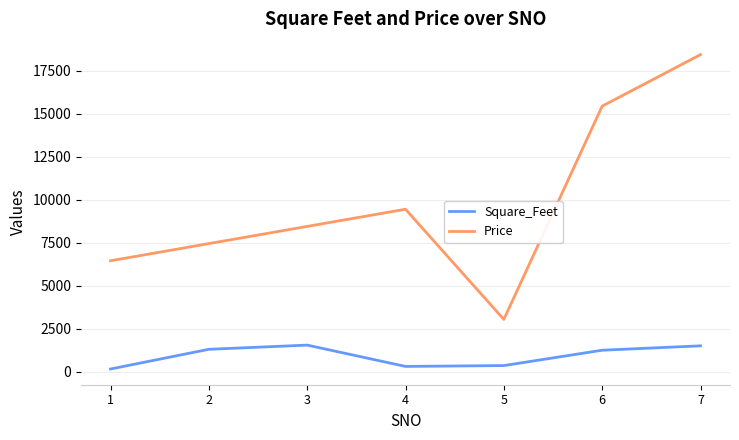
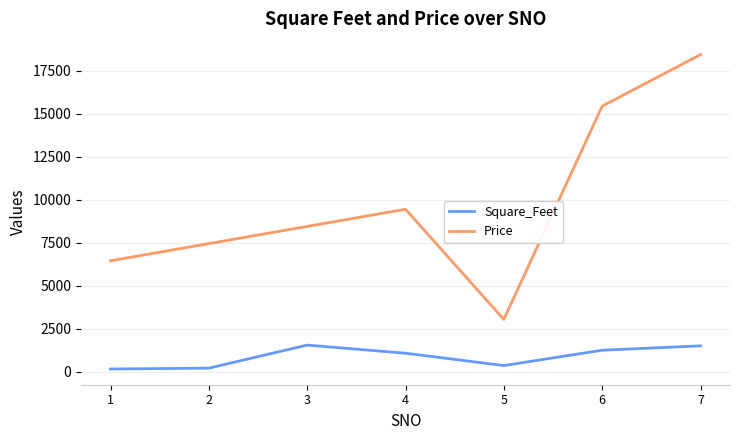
  {
    "Square_Feet": {
      "1": 200,
-     "2": 1300,
+     "2": 200,
      "3": 1500,
-     "4": 300,
+     "4": 1100,
      "5": 400,
      "6": 1200,
      "7": 1500
    },
    "Price": {
      "1": 6500,
      "2": 7500,
      "3": 8500,
      "4": 9500,
      "5": 3000,
      "6": 15500,
      "7": 18500
    }
  }
